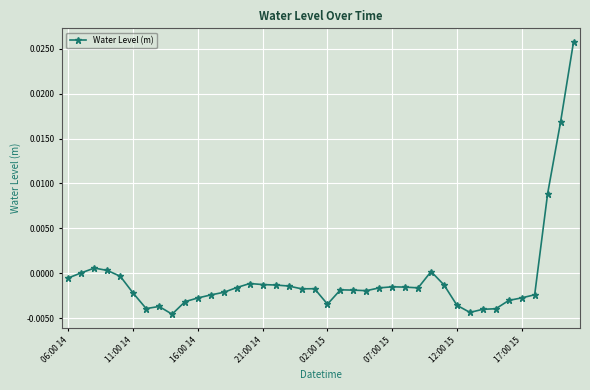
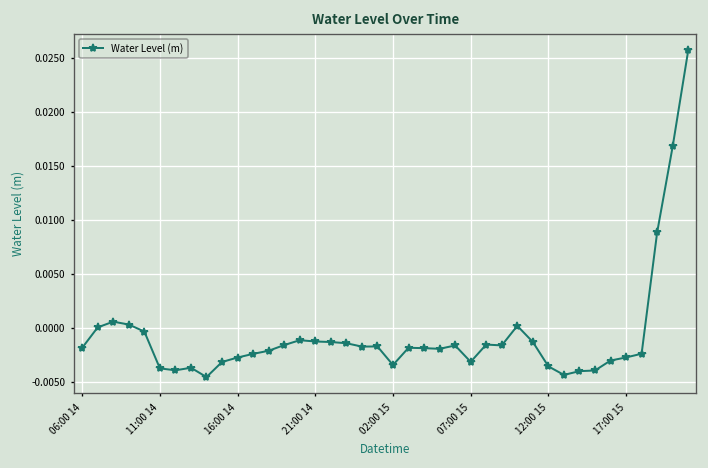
  {
-   "06:00 14": -0.001,
-   "11:00 14": -0.002,
+   "06:00 14": -0.002,
+   "11:00 14": -0.004,
    "16:00 14": -0.003,
    "21:00 14": -0.001,
    "02:00 15": -0.003,
-   "07:00 15": -0.002,
+   "07:00 15": -0.003,
    "12:00 15": -0.004,
    "17:00 15": -0.003
  }
